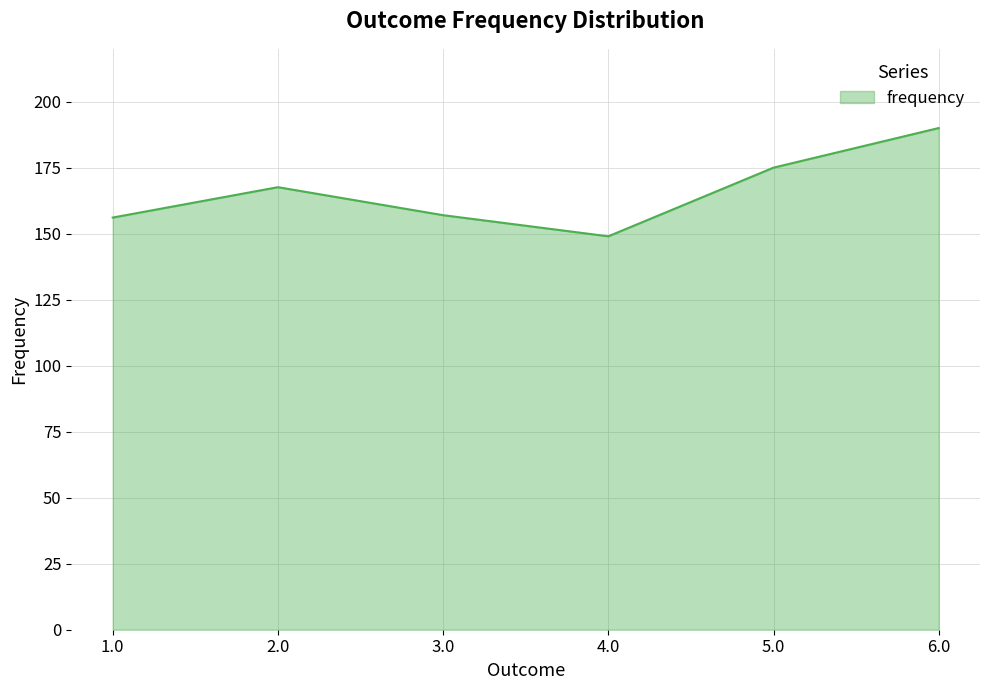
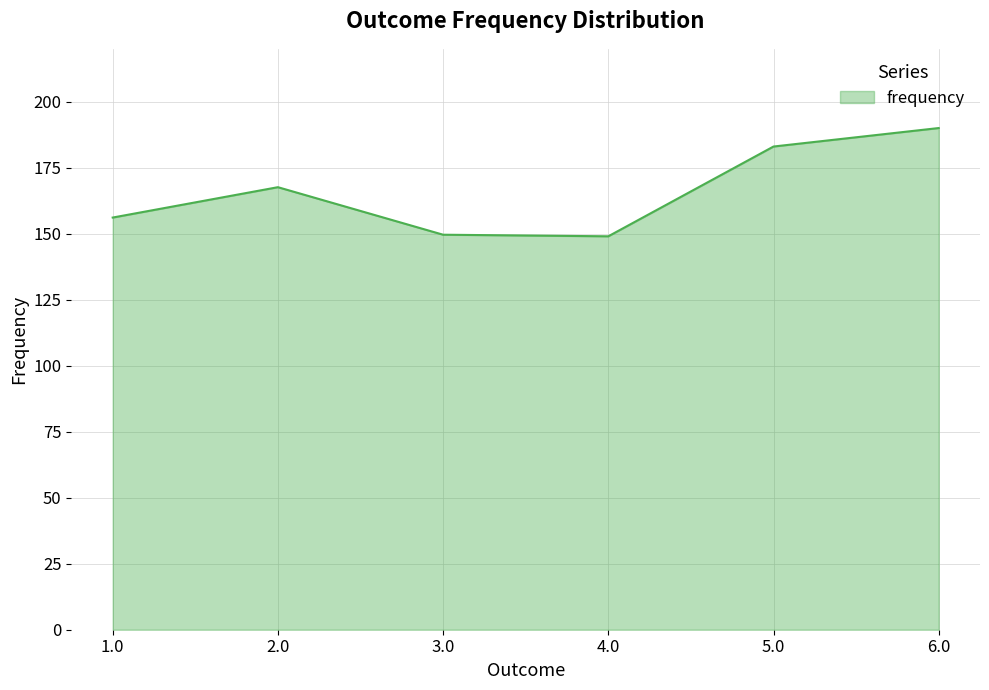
  {
    "1.0": 156,
    "2.0": 168,
-   "3.0": 157,
+   "3.0": 150,
    "4.0": 149,
-   "5.0": 175,
+   "5.0": 183,
    "6.0": 190
  }
